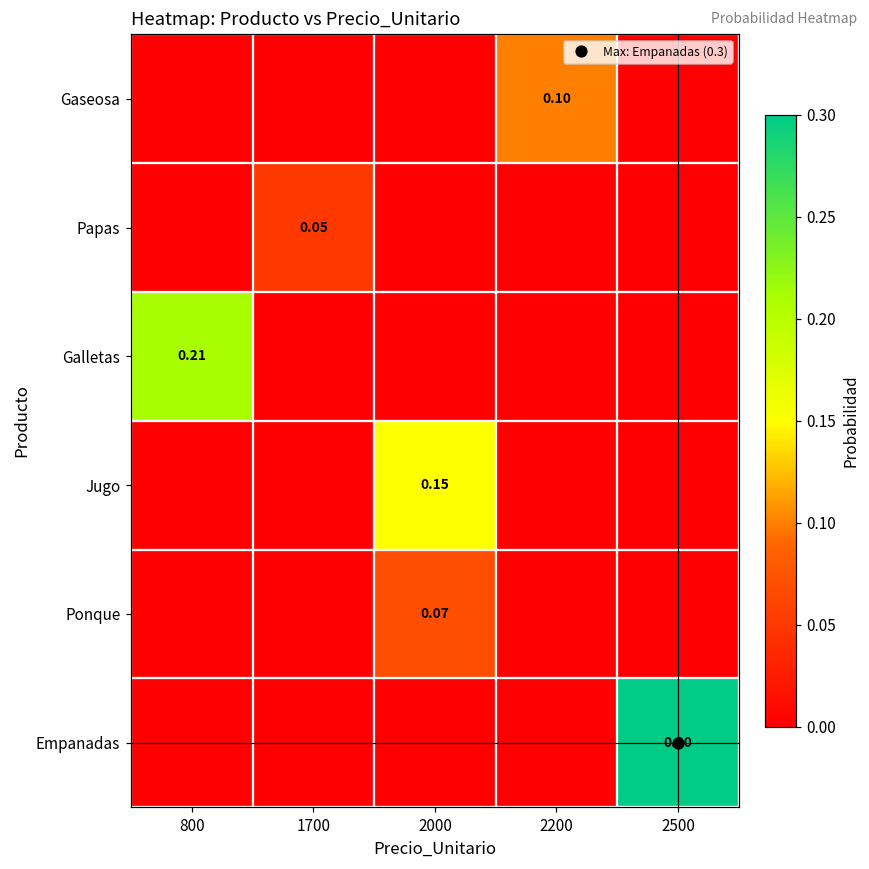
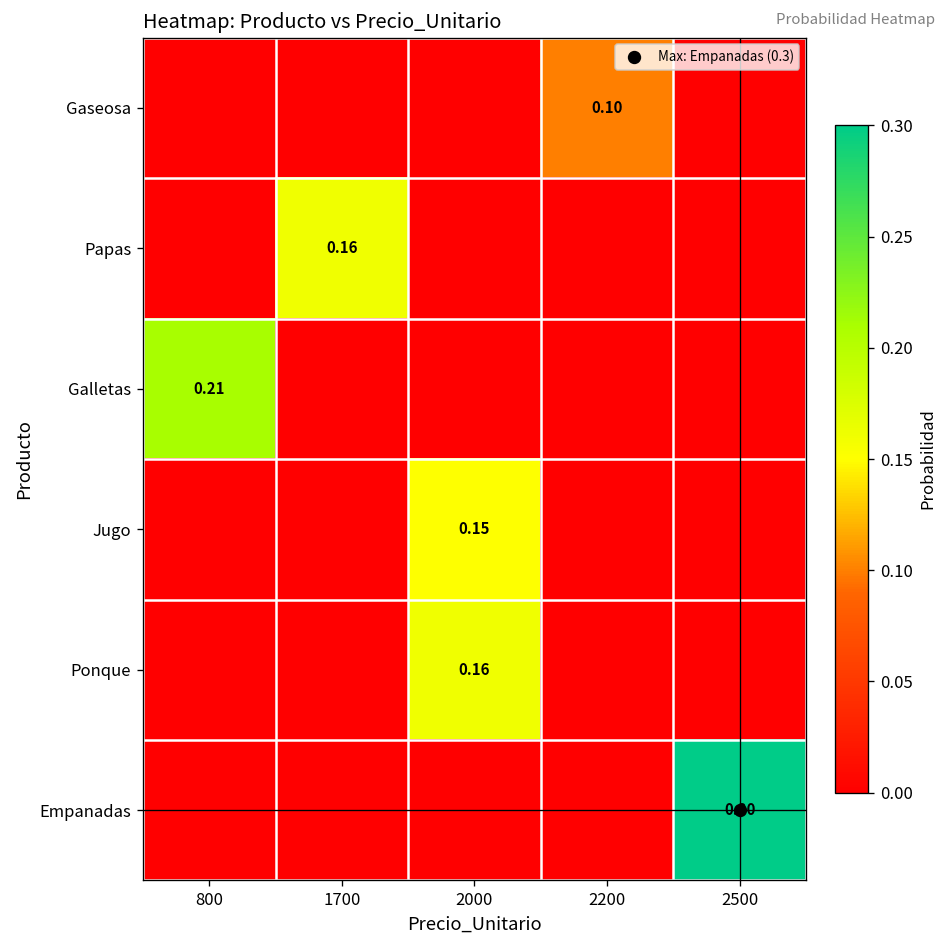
  {
    "Gaseosa": {
      "2200": 0.10
    },
    "Papas": {
-     "1700": 0.05
+     "1700": 0.16
    },
    "Galletas": {
      "800": 0.21
    },
    "Jugo": {
      "2000": 0.15
    },
    "Ponque": {
-     "2000": 0.07
+     "2000": 0.16
    }
  }
